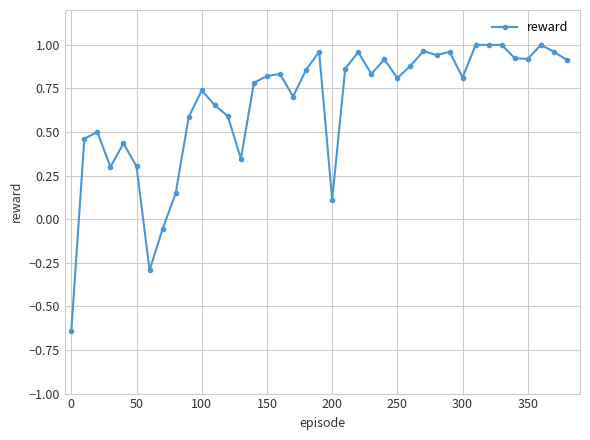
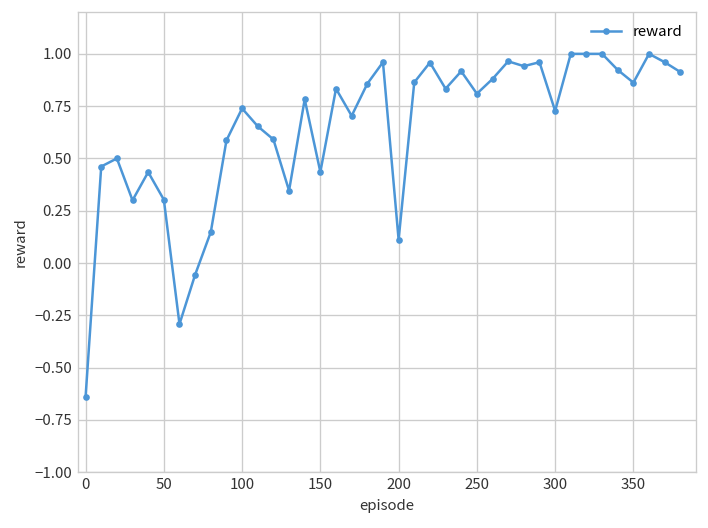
  {
    "0": -0.64,
    "50": 0.30,
    "100": 0.74,
-   "150": 0.82,
+   "150": 0.44,
    "200": 0.11,
    "250": 0.81,
-   "300": 0.81,
-   "350": 0.92
+   "300": 0.73,
+   "350": 0.86
  }
